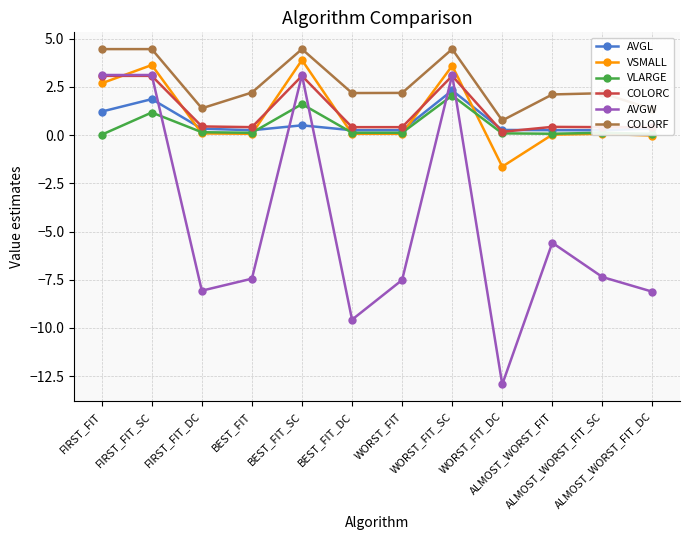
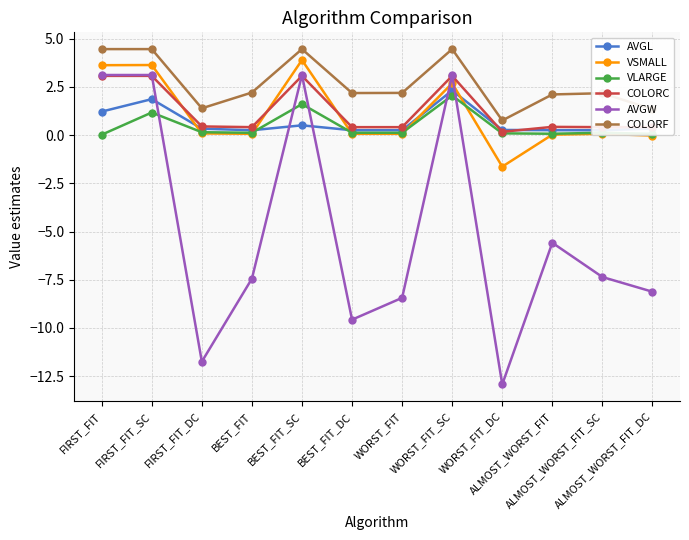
  {
    "AVGL": {
      "FIRST_FIT": 1.2,
      "FIRST_FIT_SC": 1.9,
      "BEST_FIT_SC": 0.5,
      "WORST_FIT_SC": 2.3,
      "ALMOST_WORST_FIT": 0.3
    },
    "VSMALL": {
-     "FIRST_FIT": 2.7,
+     "FIRST_FIT": 3.6,
      "FIRST_FIT_SC": 3.6,
      "BEST_FIT_SC": 3.9,
-     "WORST_FIT_SC": 3.6,
+     "WORST_FIT_SC": 2.7,
      "WORST_FIT_DC": -1.6
    },
    "VLARGE": {
      "FIRST_FIT": 0.0,
      "FIRST_FIT_SC": 1.2,
      "BEST_FIT_SC": 1.6,
      "WORST_FIT_SC": 2.0
    },
    "COLORC": {
      "BEST_FIT": 0.4,
      "BEST_FIT_DC": 0.4,
      "WORST_FIT": 0.4,
      "ALMOST_WORST_FIT": 0.4
    },
    "AVGW": {
-     "FIRST_FIT_DC": -8.1,
+     "FIRST_FIT_DC": -11.7,
      "BEST_FIT": -7.4,
      "BEST_FIT_DC": -9.6,
-     "WORST_FIT": -7.5,
+     "WORST_FIT": -8.4,
      "WORST_FIT_DC": -12.9,
      "ALMOST_WORST_FIT": -5.6,
      "ALMOST_WORST_FIT_SC": -7.4,
      "ALMOST_WORST_FIT_DC": -8.1
    },
    "COLORF": {
      "FIRST_FIT": 4.5,
      "FIRST_FIT_SC": 4.5,
      "FIRST_FIT_DC": 1.4,
      "BEST_FIT": 2.2,
      "BEST_FIT_SC": 4.5,
      "BEST_FIT_DC": 2.2,
      "WORST_FIT": 2.2,
      "WORST_FIT_SC": 4.5,
      "WORST_FIT_DC": 0.8,
      "ALMOST_WORST_FIT": 2.1
    }
  }
